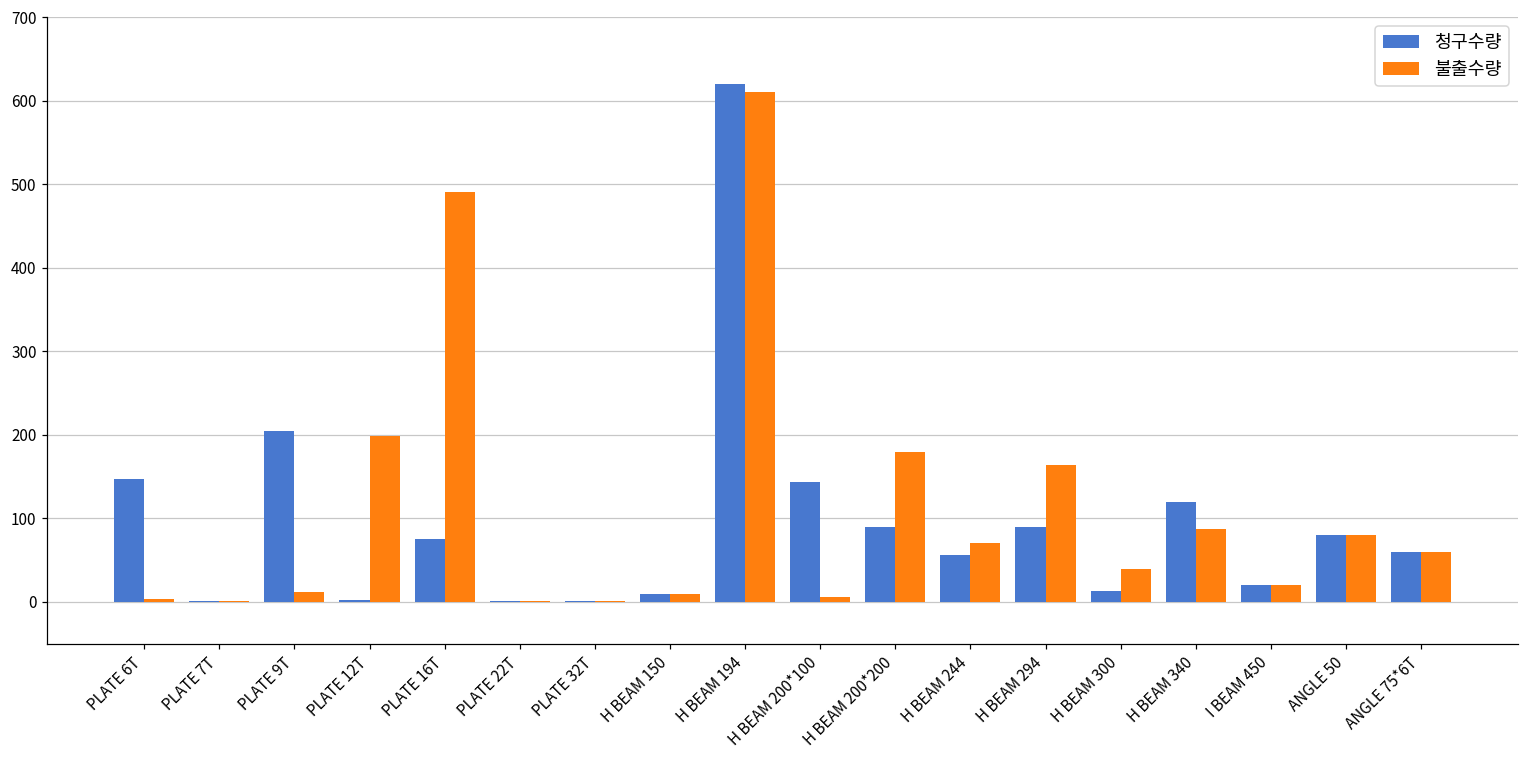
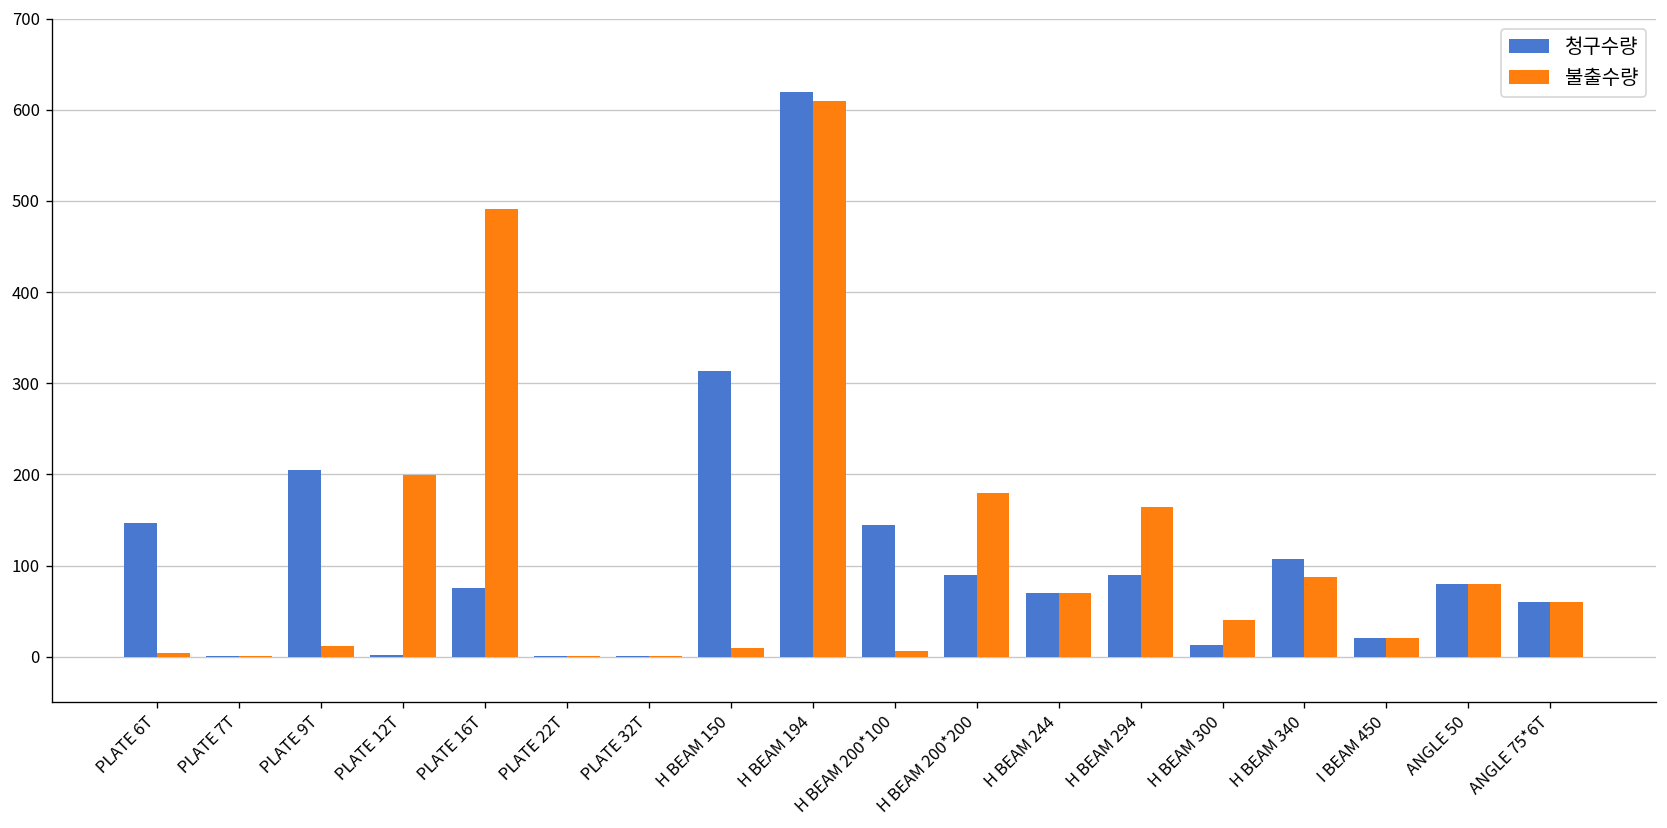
  {
    "청구수량": {
      "PLATE 6T": 150,
      "PLATE 9T": 210,
      "PLATE 16T": 80,
-     "H BEAM 150": 10,
+     "H BEAM 150": 310,
      "H BEAM 194": 620,
      "H BEAM 200*100": 140,
      "H BEAM 200*200": 90,
-     "H BEAM 244": 60,
+     "H BEAM 244": 70,
      "H BEAM 294": 90,
      "H BEAM 300": 10,
-     "H BEAM 340": 120,
+     "H BEAM 340": 110,
      "I BEAM 450": 20,
      "ANGLE 50": 80,
      "ANGLE 75*6T": 60
    },
    "불출수량": {
      "PLATE 6T": 0,
      "PLATE 9T": 10,
      "PLATE 12T": 200,
      "PLATE 16T": 490,
      "H BEAM 150": 10,
      "H BEAM 194": 610,
      "H BEAM 200*100": 10,
      "H BEAM 200*200": 180,
      "H BEAM 244": 70,
      "H BEAM 294": 160,
      "H BEAM 300": 40,
      "H BEAM 340": 90,
      "I BEAM 450": 20,
      "ANGLE 50": 80,
      "ANGLE 75*6T": 60
    }
  }
